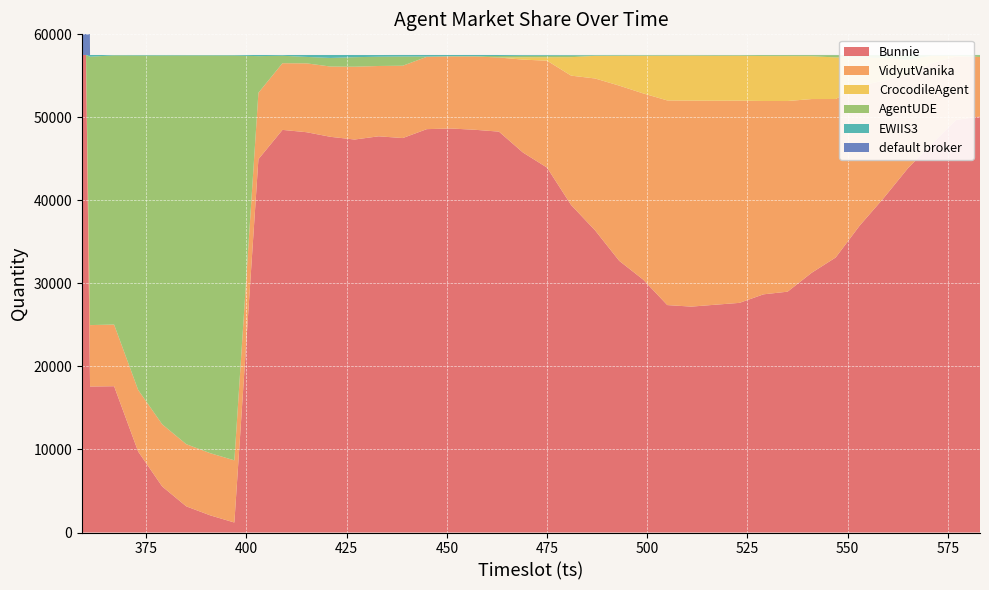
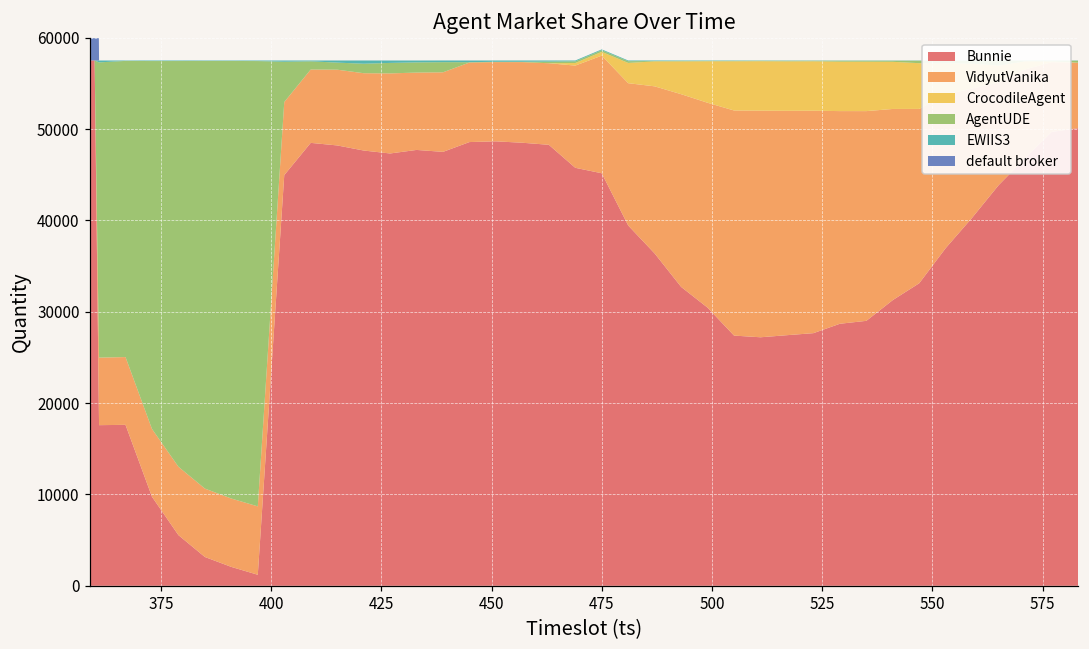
  {
    "Bunnie": {
-     "475": 44000
+     "475": 45000
    }
  }
